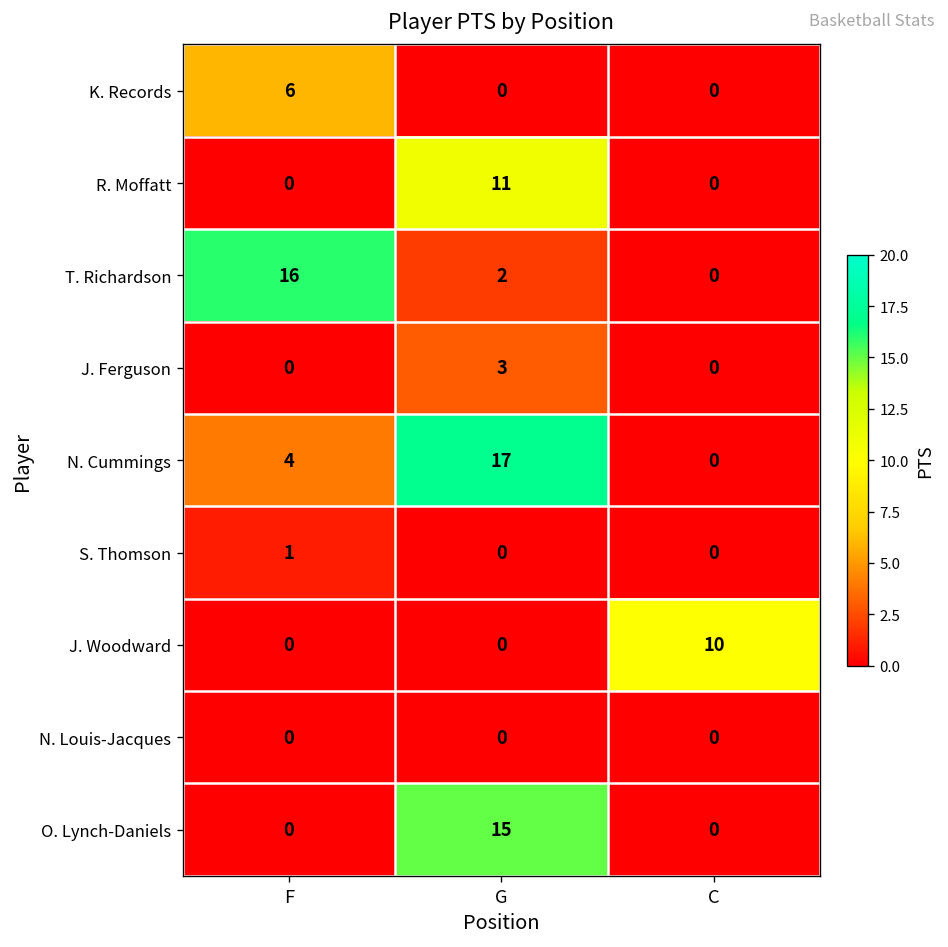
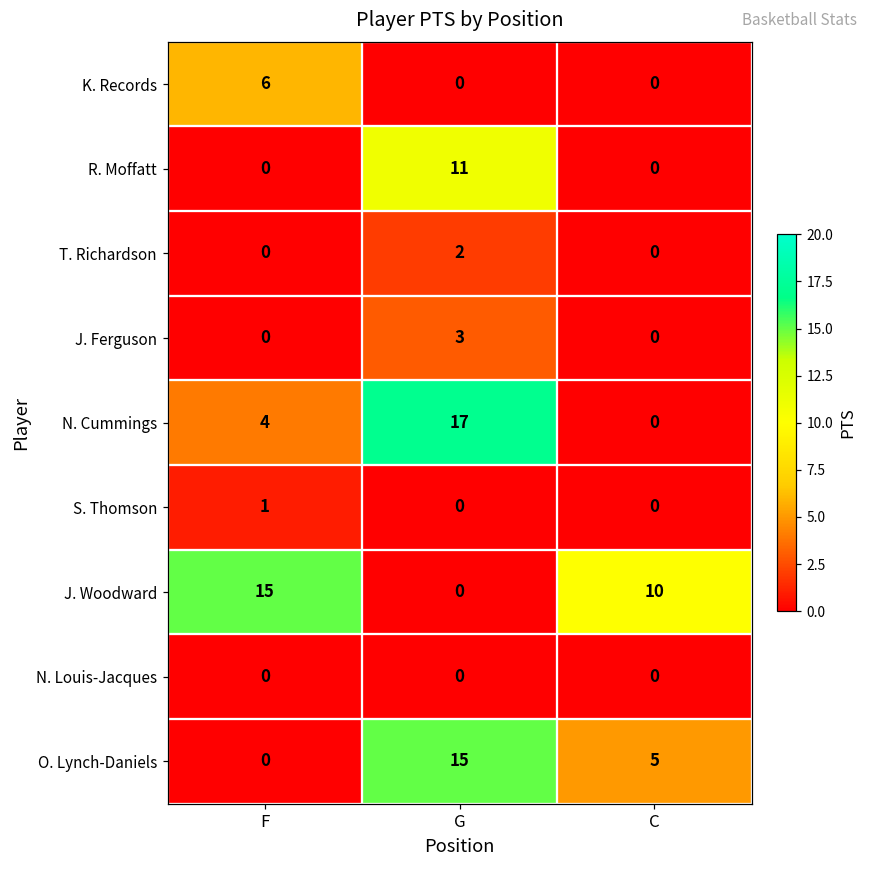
  {
    "K. Records": {
      "F": 6,
      "G": 0,
      "C": 0
    },
    "R. Moffatt": {
      "F": 0,
      "G": 11,
      "C": 0
    },
    "T. Richardson": {
-     "F": 16,
+     "F": 0,
      "G": 2,
      "C": 0
    },
    "J. Ferguson": {
      "F": 0,
      "G": 3,
      "C": 0
    },
    "N. Cummings": {
      "F": 4,
      "G": 17,
      "C": 0
    },
    "S. Thomson": {
      "F": 1,
      "G": 0,
      "C": 0
    },
    "J. Woodward": {
-     "F": 0,
+     "F": 15,
      "G": 0,
      "C": 10
    },
    "N. Louis-Jacques": {
      "F": 0,
      "G": 0,
      "C": 0
    },
    "O. Lynch-Daniels": {
      "F": 0,
      "G": 15,
-     "C": 0
+     "C": 5
    }
  }
